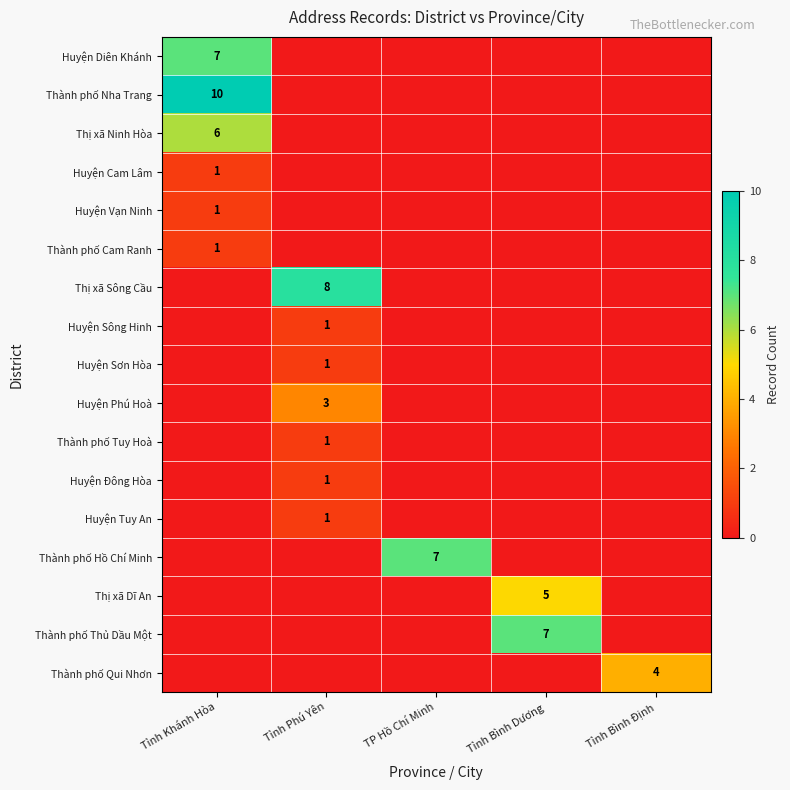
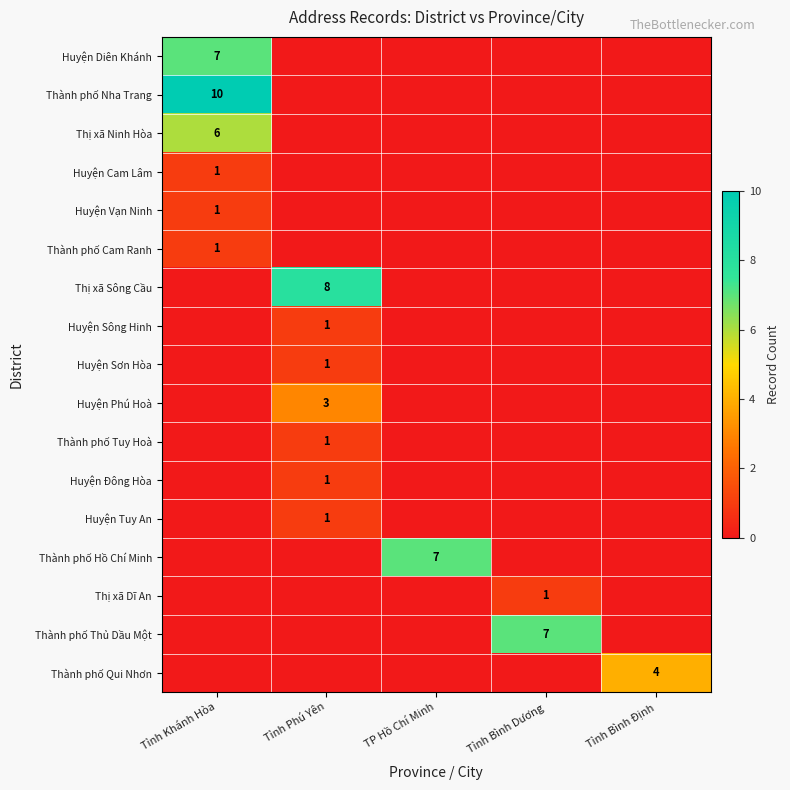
  {
    "Huyện Diên Khánh": {
      "Tỉnh Khánh Hòa": 7
    },
    "Thành phố Nha Trang": {
      "Tỉnh Khánh Hòa": 10
    },
    "Thị xã Ninh Hòa": {
      "Tỉnh Khánh Hòa": 6
    },
    "Huyện Cam Lâm": {
      "Tỉnh Khánh Hòa": 1
    },
    "Huyện Vạn Ninh": {
      "Tỉnh Khánh Hòa": 1
    },
    "Thành phố Cam Ranh": {
      "Tỉnh Khánh Hòa": 1
    },
    "Thị xã Sông Cầu": {
      "Tỉnh Phú Yên": 8
    },
    "Huyện Sông Hinh": {
      "Tỉnh Phú Yên": 1
    },
    "Huyện Sơn Hòa": {
      "Tỉnh Phú Yên": 1
    },
    "Huyện Phú Hoà": {
      "Tỉnh Phú Yên": 3
    },
    "Thành phố Tuy Hoà": {
      "Tỉnh Phú Yên": 1
    },
    "Huyện Đông Hòa": {
      "Tỉnh Phú Yên": 1
    },
    "Huyện Tuy An": {
      "Tỉnh Phú Yên": 1
    },
    "Thành phố Hồ Chí Minh": {
      "TP Hồ Chí Minh": 7
    },
    "Thị xã Dĩ An": {
-     "Tỉnh Bình Dương": 5
+     "Tỉnh Bình Dương": 1
    },
    "Thành phố Thủ Dầu Một": {
      "Tỉnh Bình Dương": 7
    },
    "Thành phố Qui Nhơn": {
      "Tỉnh Bình Định": 4
    }
  }
